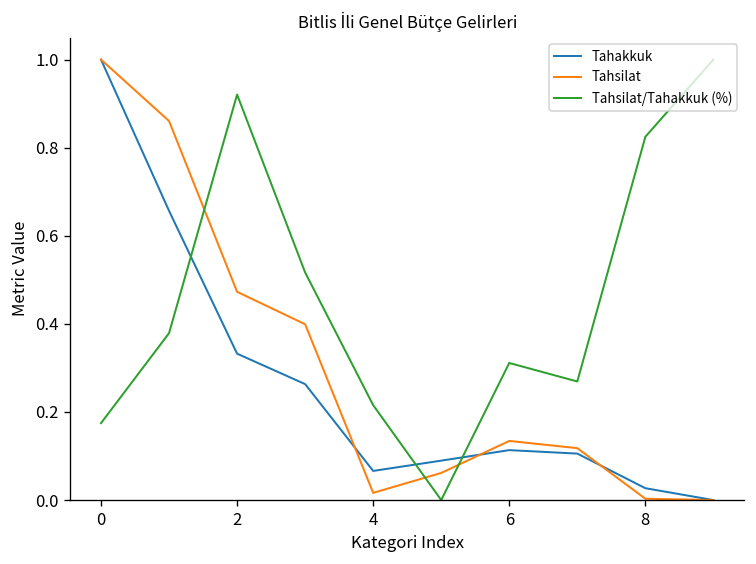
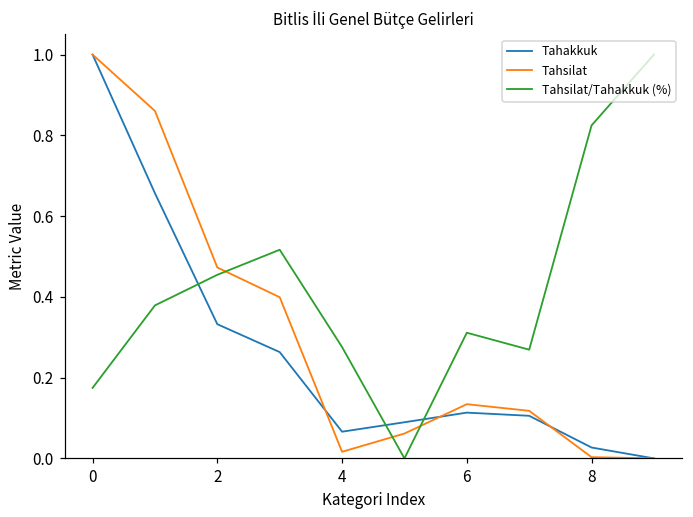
  {
    "Tahakkuk": {
      "2": 0.33,
      "4": 0.07,
      "6": 0.11,
      "8": 0.03
    },
    "Tahsilat": {
      "2": 0.47,
      "4": 0.02,
      "6": 0.13,
      "8": 0.00
    },
    "Tahsilat/Tahakkuk (%)": {
      "0": 0.17,
-     "2": 0.92,
-     "4": 0.22,
+     "2": 0.45,
+     "4": 0.28,
      "6": 0.31,
      "8": 0.82
    }
  }
